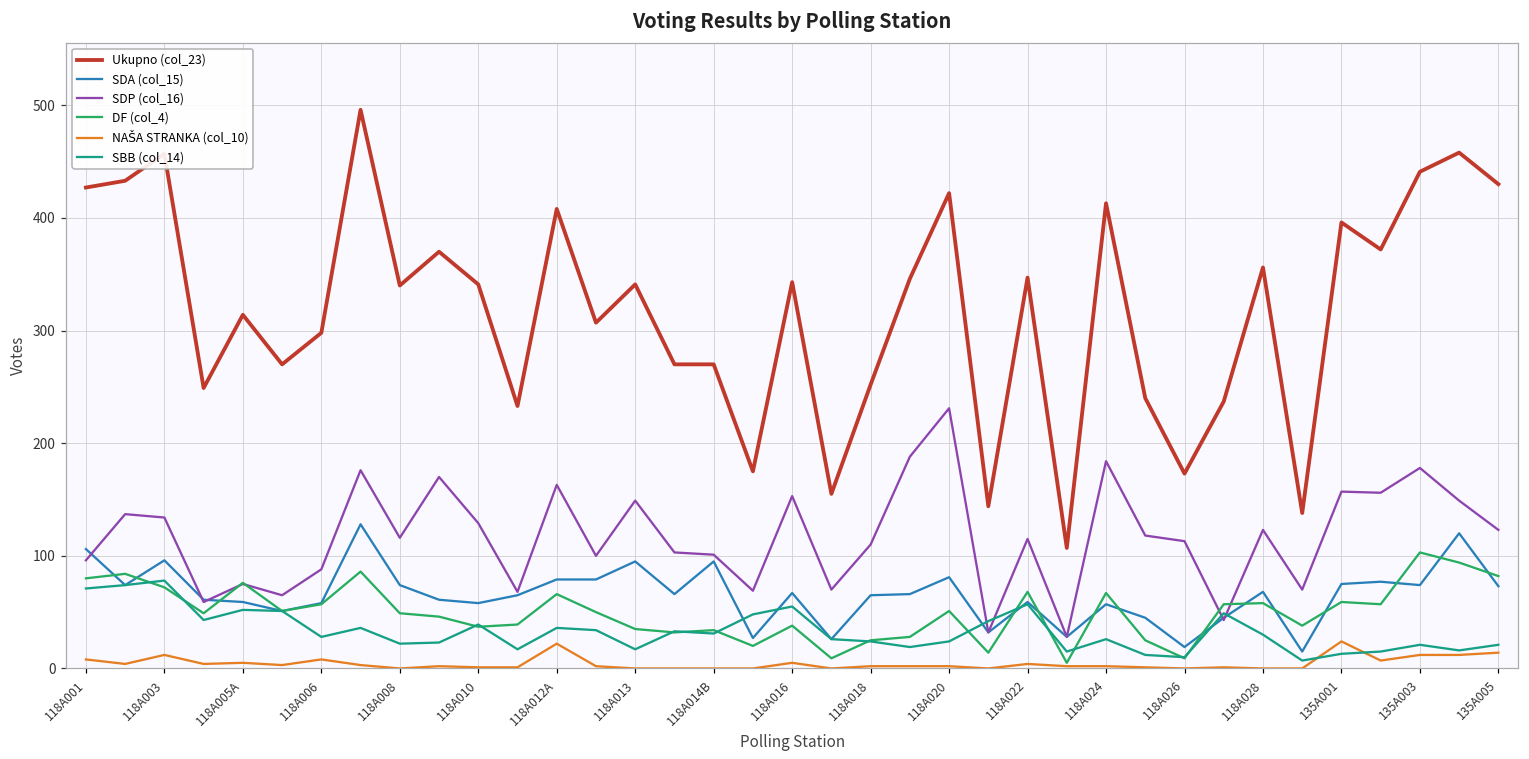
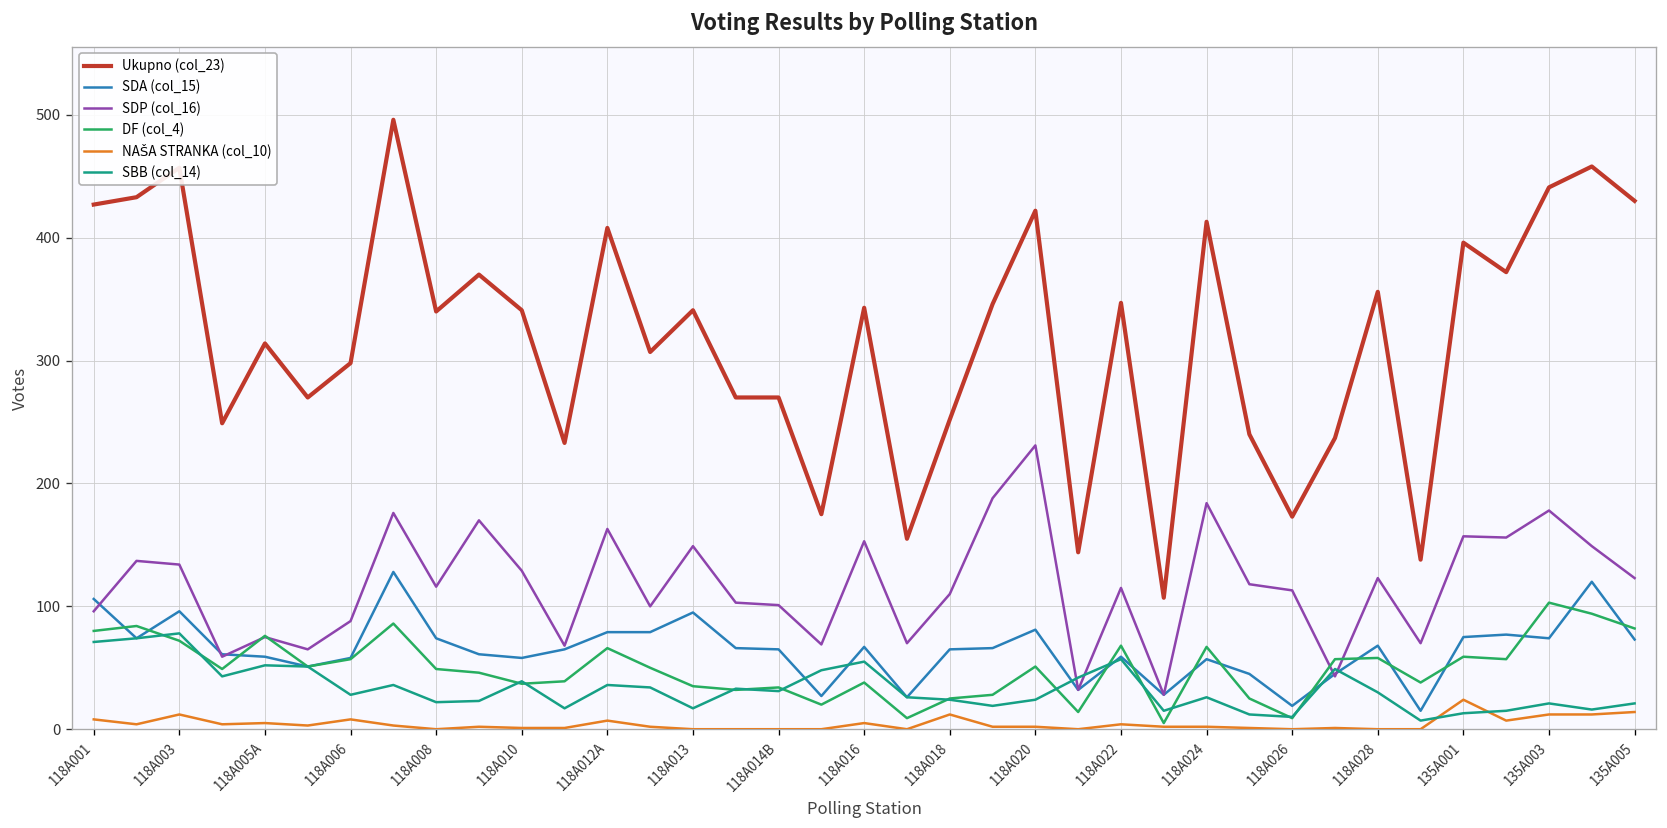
  {
    "Ukupno (col_23)": {
      "118A001": 427,
      "118A005A": 314,
      "118A006": 298,
      "118A008": 340,
      "118A010": 341,
      "118A012A": 408,
      "118A013": 341,
      "118A014B": 270,
      "118A016": 343,
      "118A018": 252,
      "118A020": 422,
      "118A022": 347,
      "118A024": 413,
      "118A026": 173,
      "118A028": 356,
      "135A001": 396,
      "135A003": 441,
      "135A005": 430
    },
    "SDA (col_15)": {
      "118A001": 106,
      "118A003": 96,
      "118A005A": 59,
      "118A008": 74,
      "118A010": 58,
      "118A012A": 79,
      "118A013": 95,
-     "118A014B": 95,
+     "118A014B": 65,
      "118A016": 67,
      "118A018": 65,
      "118A020": 81,
      "118A024": 57,
      "118A026": 19,
      "118A028": 68,
      "135A001": 75,
      "135A003": 74,
      "135A005": 73
    },
    "SDP (col_16)": {
      "118A001": 96,
      "118A003": 134,
      "118A006": 88,
      "118A008": 116,
      "118A010": 129,
      "118A012A": 163,
      "118A013": 149,
      "118A014B": 101,
      "118A016": 153,
      "118A018": 110,
      "118A020": 231,
      "118A022": 115,
      "118A024": 184,
      "118A026": 113,
      "118A028": 123,
      "135A001": 157,
      "135A003": 178,
      "135A005": 123
    },
    "NAŠA STRANKA (col_10)": {
      "118A001": 8,
      "118A003": 12,
      "118A005A": 5,
      "118A006": 8,
      "118A008": 0,
      "118A010": 1,
-     "118A012A": 22,
+     "118A012A": 7,
      "118A013": 0,
      "118A014B": 0,
      "118A016": 5,
-     "118A018": 2,
+     "118A018": 12,
      "118A020": 2,
      "118A022": 4,
      "118A024": 2,
      "118A026": 0,
      "118A028": 0,
      "135A001": 24,
      "135A003": 12,
      "135A005": 14
    }
  }
